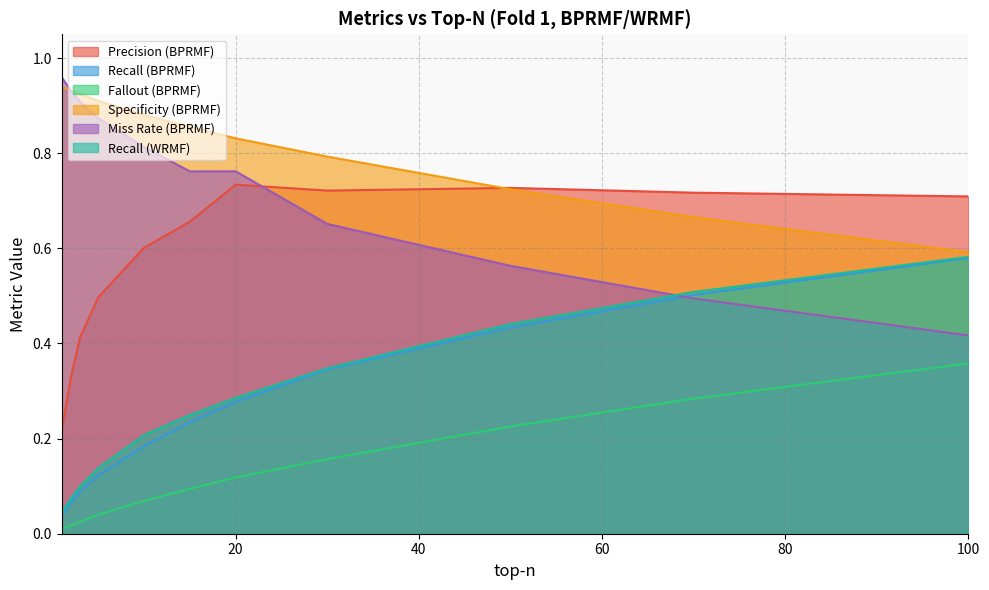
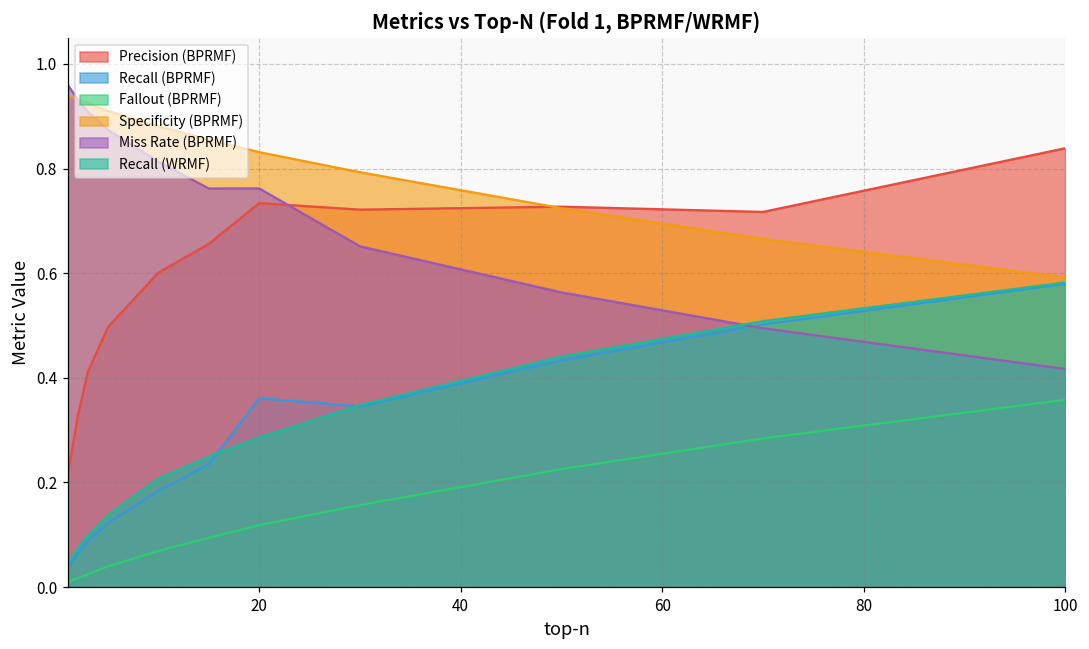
  {
    "Precision (BPRMF)": {
      "20": 0.73,
-     "100": 0.71
+     "100": 0.84
    },
    "Recall (BPRMF)": {
-     "20": 0.28
+     "20": 0.36
    },
    "Specificity (BPRMF)": {
      "20": 0.83,
      "100": 0.59
    },
    "Miss Rate (BPRMF)": {
      "20": 0.76,
      "100": 0.42
    }
  }
